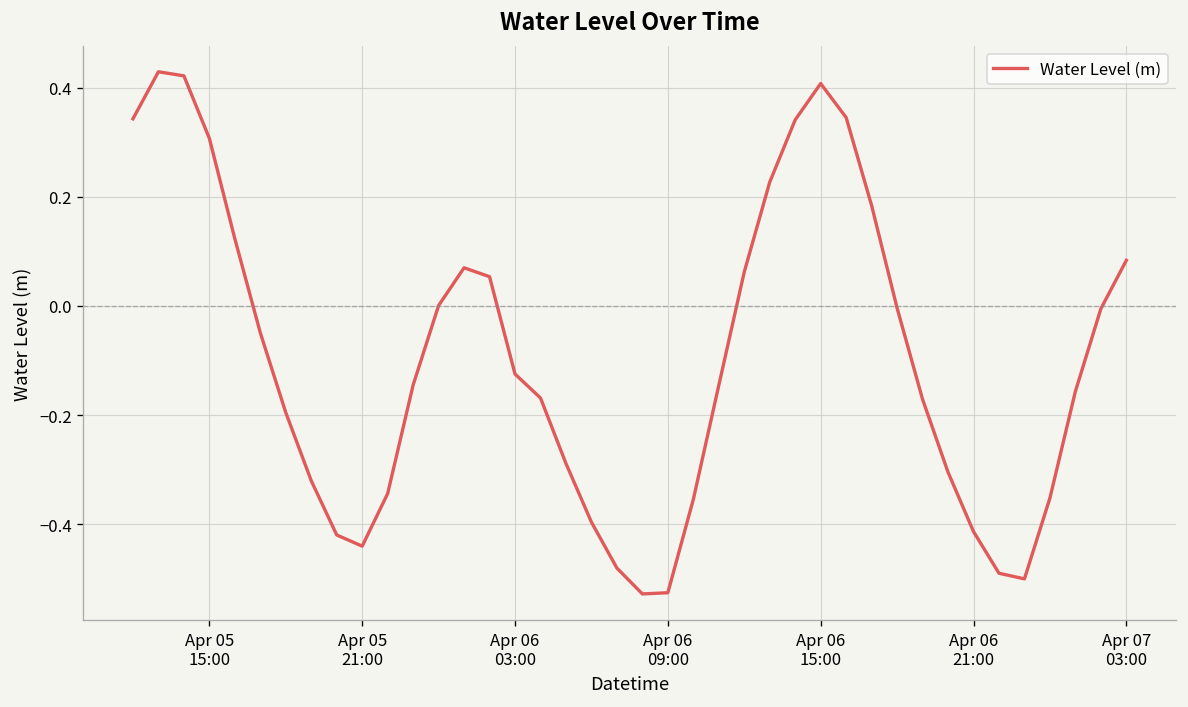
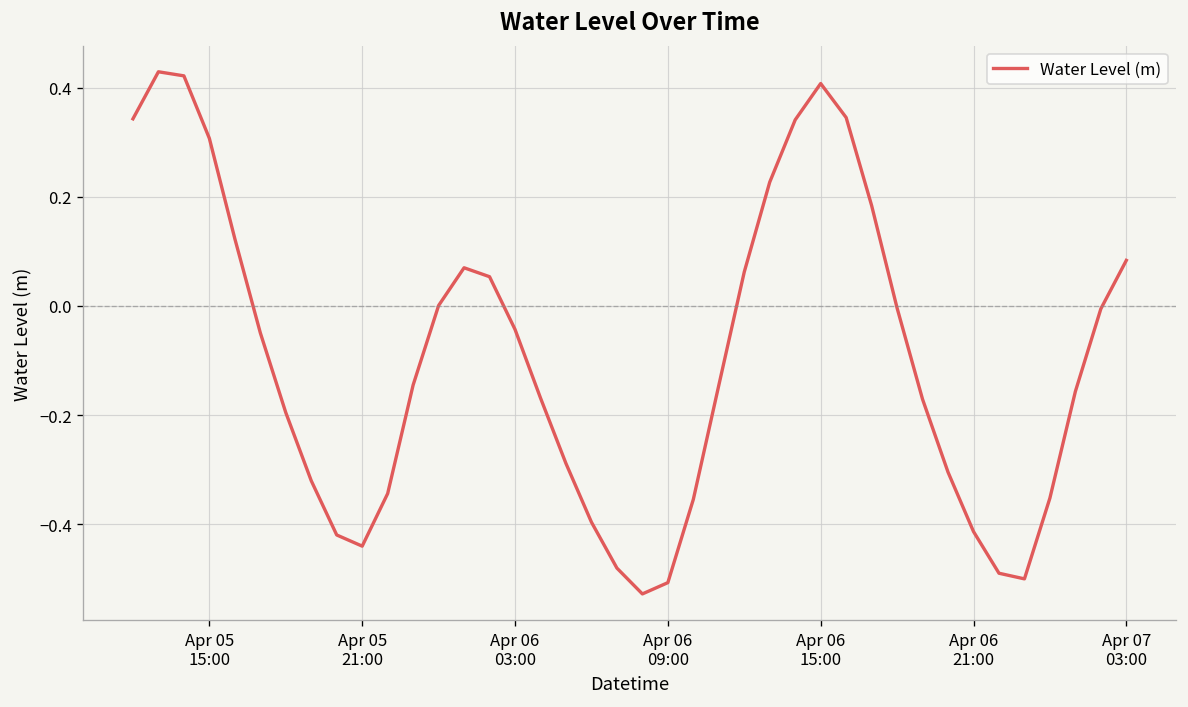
  {
    "Apr 05 15:00": 0.31,
    "Apr 05 21:00": -0.44,
-   "Apr 06 03:00": -0.12,
-   "Apr 06 09:00": -0.53,
+   "Apr 06 03:00": -0.04,
+   "Apr 06 09:00": -0.51,
    "Apr 06 15:00": 0.41,
    "Apr 06 21:00": -0.41,
    "Apr 07 03:00": 0.08
  }
